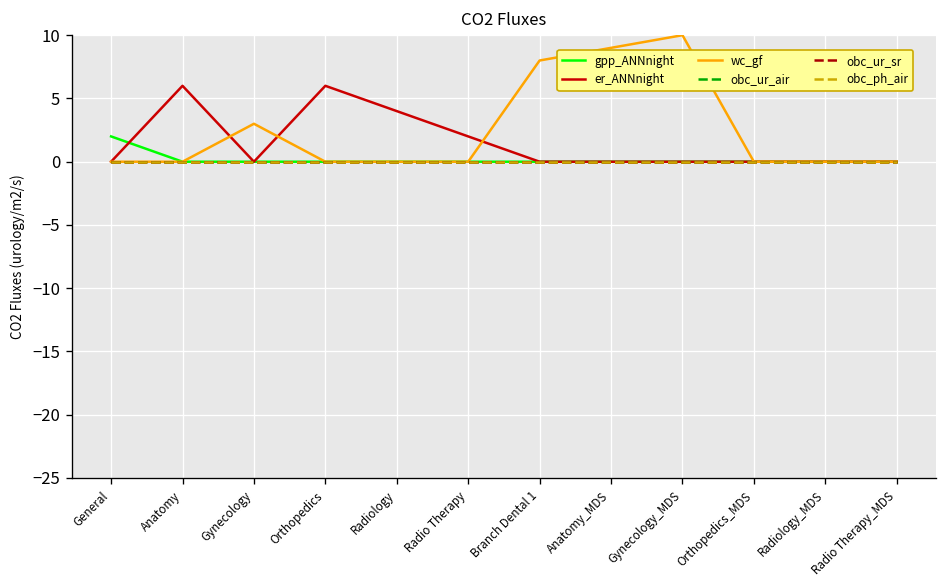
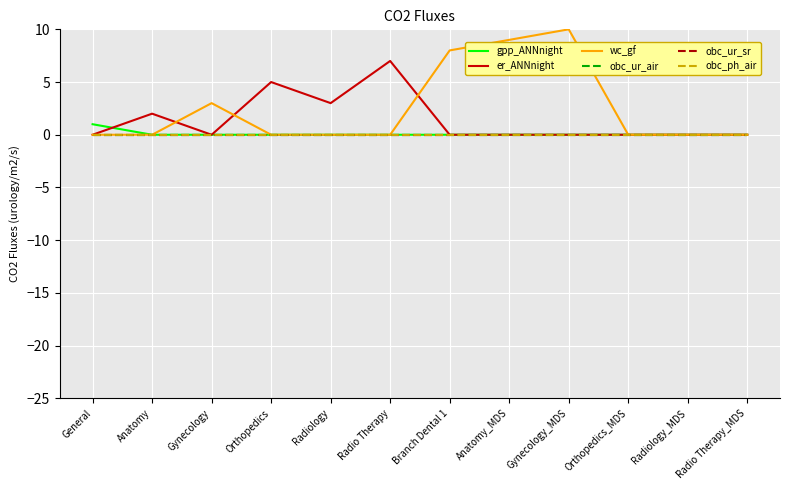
  {
    "gpp_ANNnight": {
-     "General": 2
+     "General": 1
    },
    "er_ANNnight": {
-     "Anatomy": 6,
-     "Orthopedics": 6,
-     "Radiology": 4,
-     "Radio Therapy": 2
+     "Anatomy": 2,
+     "Orthopedics": 5,
+     "Radiology": 3,
+     "Radio Therapy": 7
    }
  }
